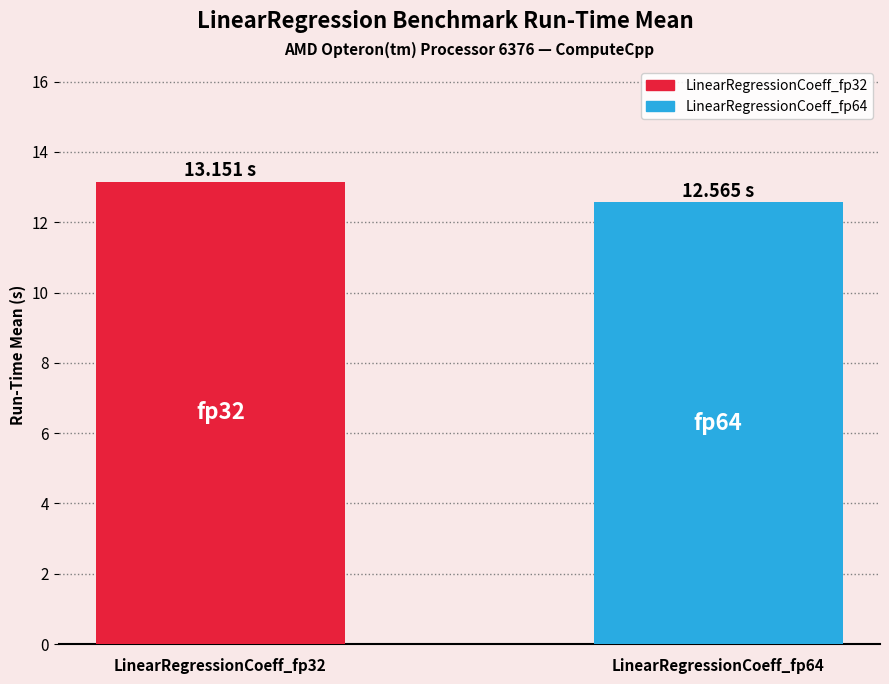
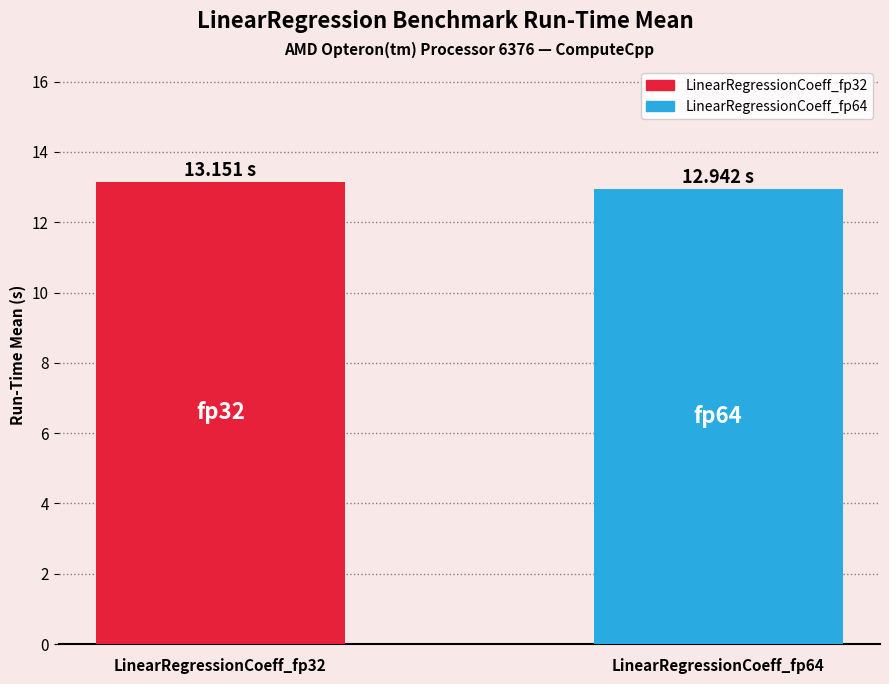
  {
    "LinearRegressionCoeff_fp32": 13.151,
-   "LinearRegressionCoeff_fp64": 12.565
+   "LinearRegressionCoeff_fp64": 12.942
  }
